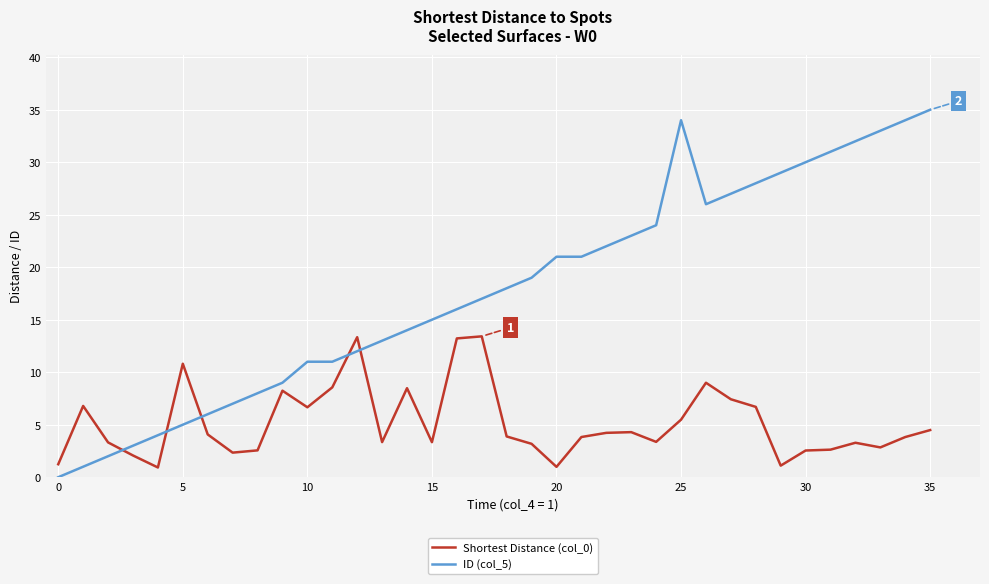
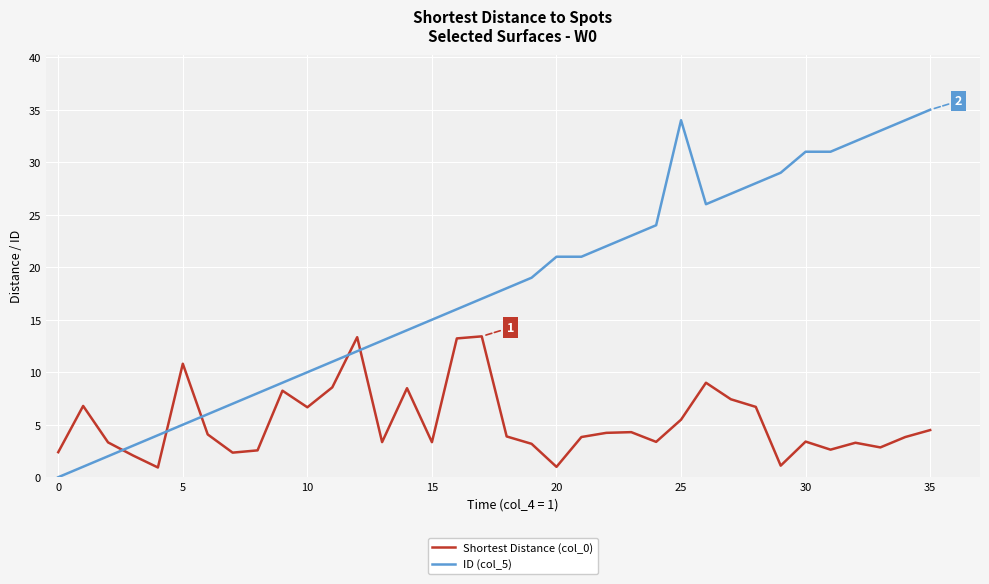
  {
    "Shortest Distance (col_0)": {
-     "0": 1.2,
+     "0": 2.4,
      "5": 10.8,
      "10": 6.7,
      "15": 3.3,
      "20": 1.0,
      "25": 5.5,
-     "30": 2.5,
+     "30": 3.4,
      "35": 4.5
    },
    "ID (col_5)": {
      "0": 0,
      "5": 5,
-     "10": 11,
+     "10": 10,
      "15": 15,
      "20": 21,
      "25": 34,
-     "30": 30,
+     "30": 31,
      "35": 35
    }
  }
